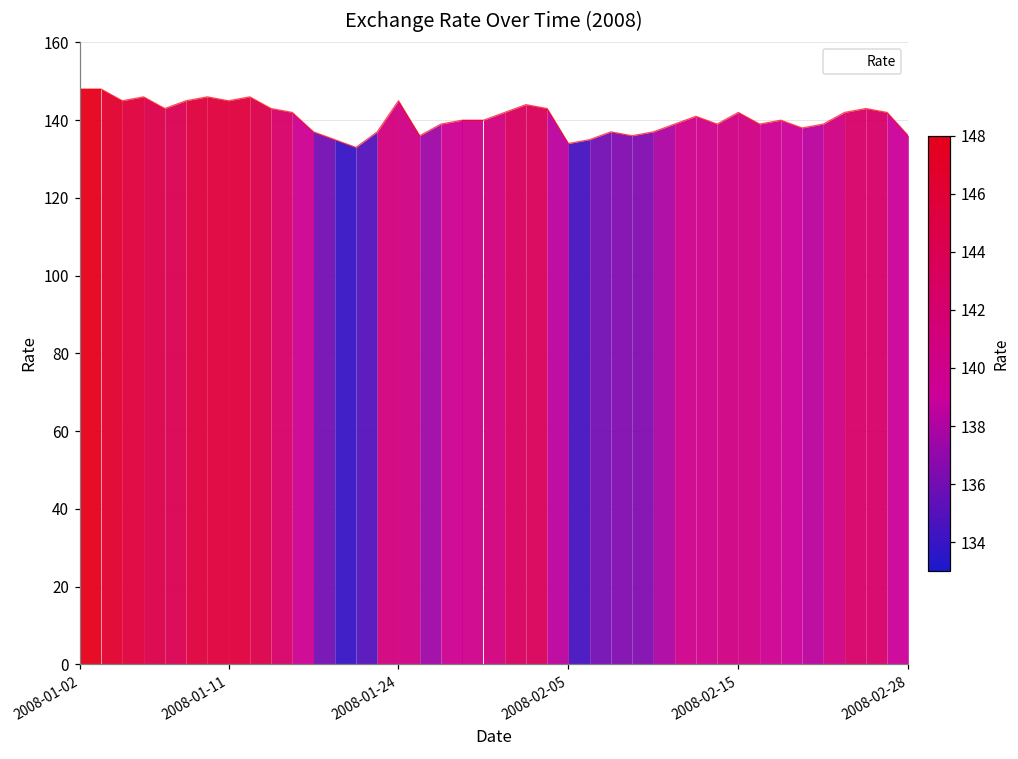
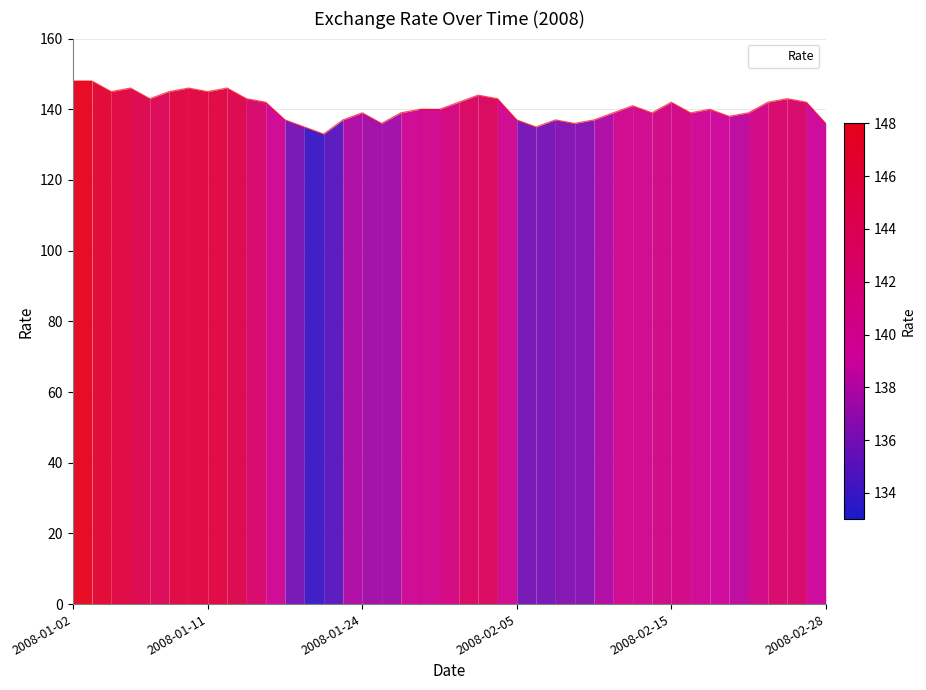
  {
    "Rate": {
-     "2008-01-24": 145,
-     "2008-02-05": 134
+     "2008-01-24": 139,
+     "2008-02-05": 137
    }
  }
